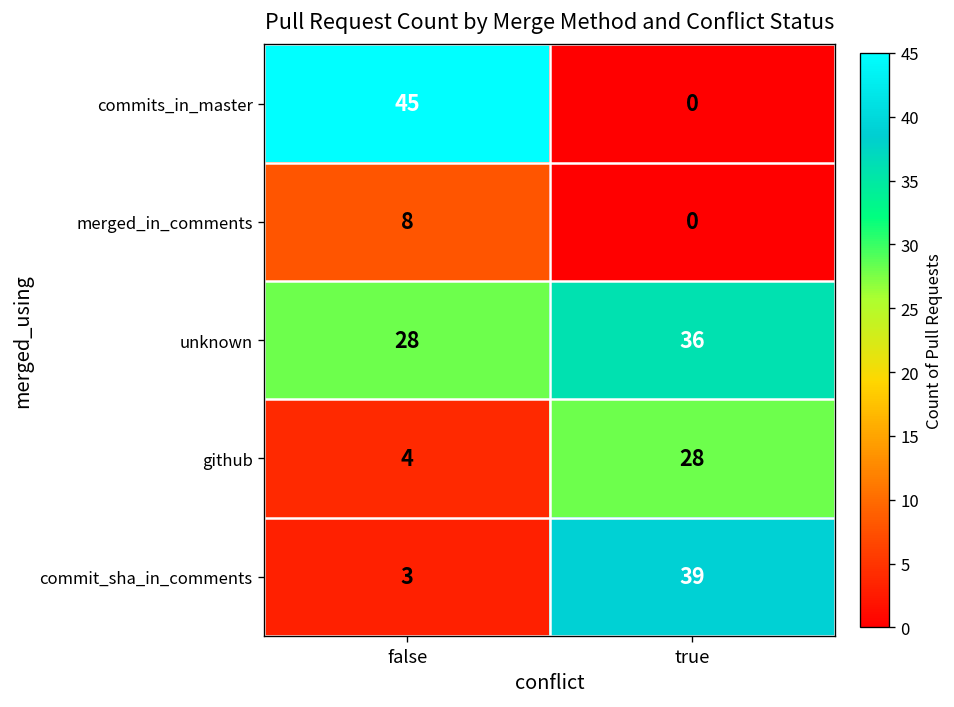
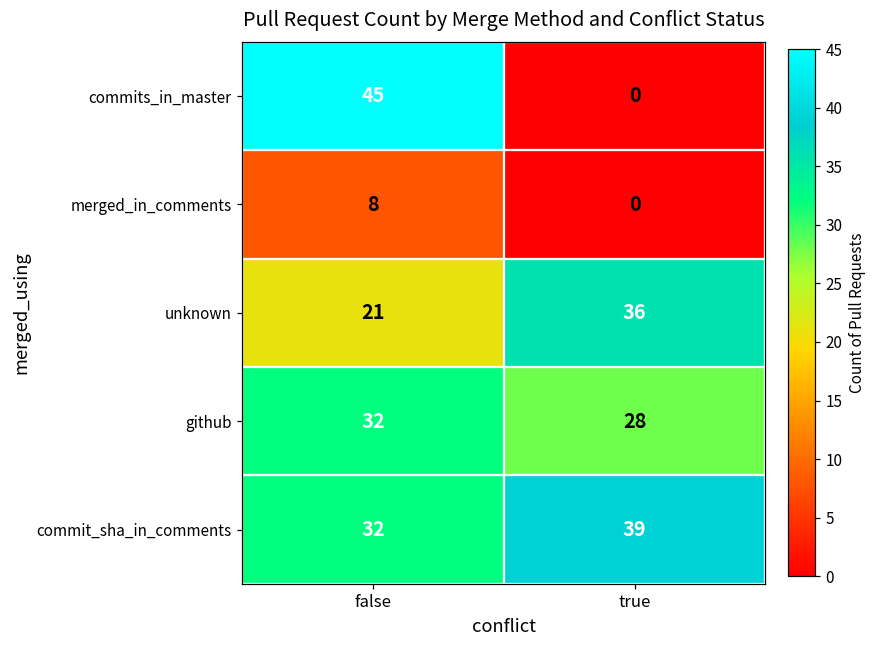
  {
    "commits_in_master": {
      "false": 45,
      "true": 0
    },
    "merged_in_comments": {
      "false": 8,
      "true": 0
    },
    "unknown": {
-     "false": 28,
+     "false": 21,
      "true": 36
    },
    "github": {
-     "false": 4,
+     "false": 32,
      "true": 28
    },
    "commit_sha_in_comments": {
-     "false": 3,
+     "false": 32,
      "true": 39
    }
  }
